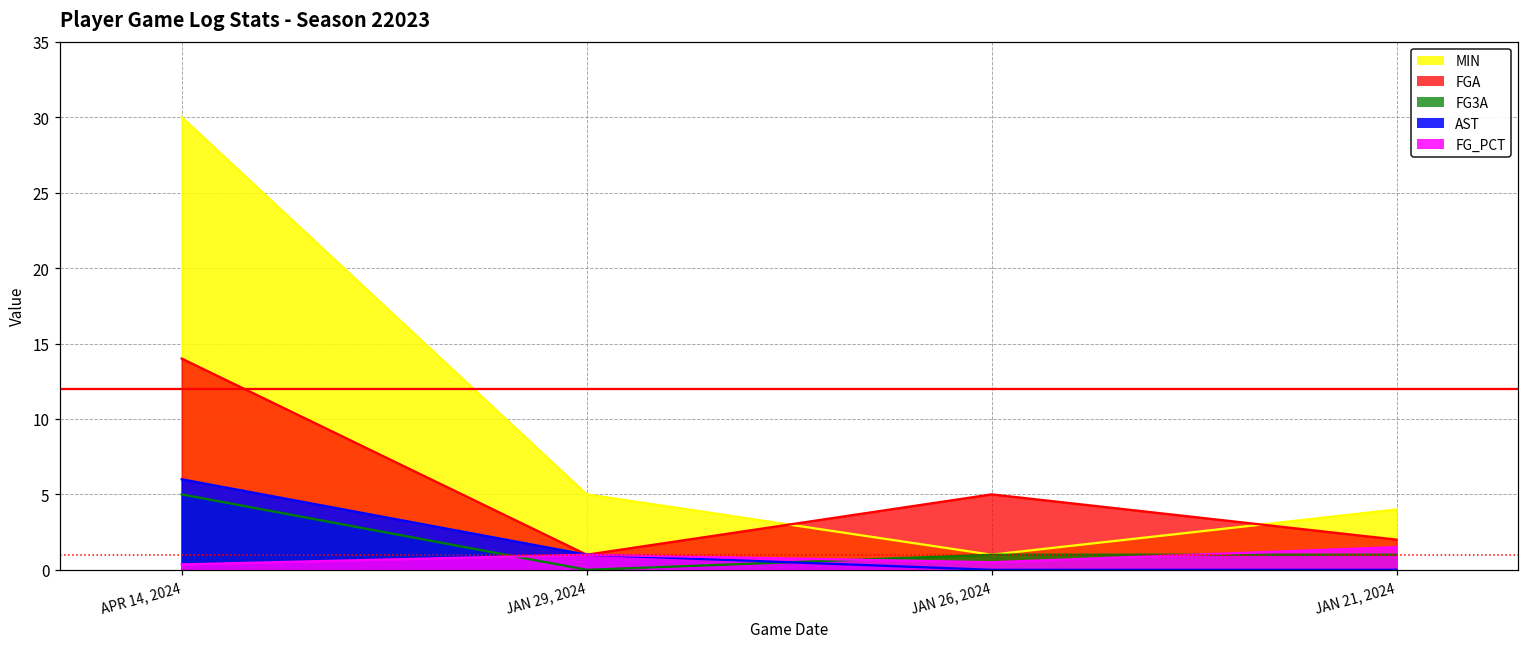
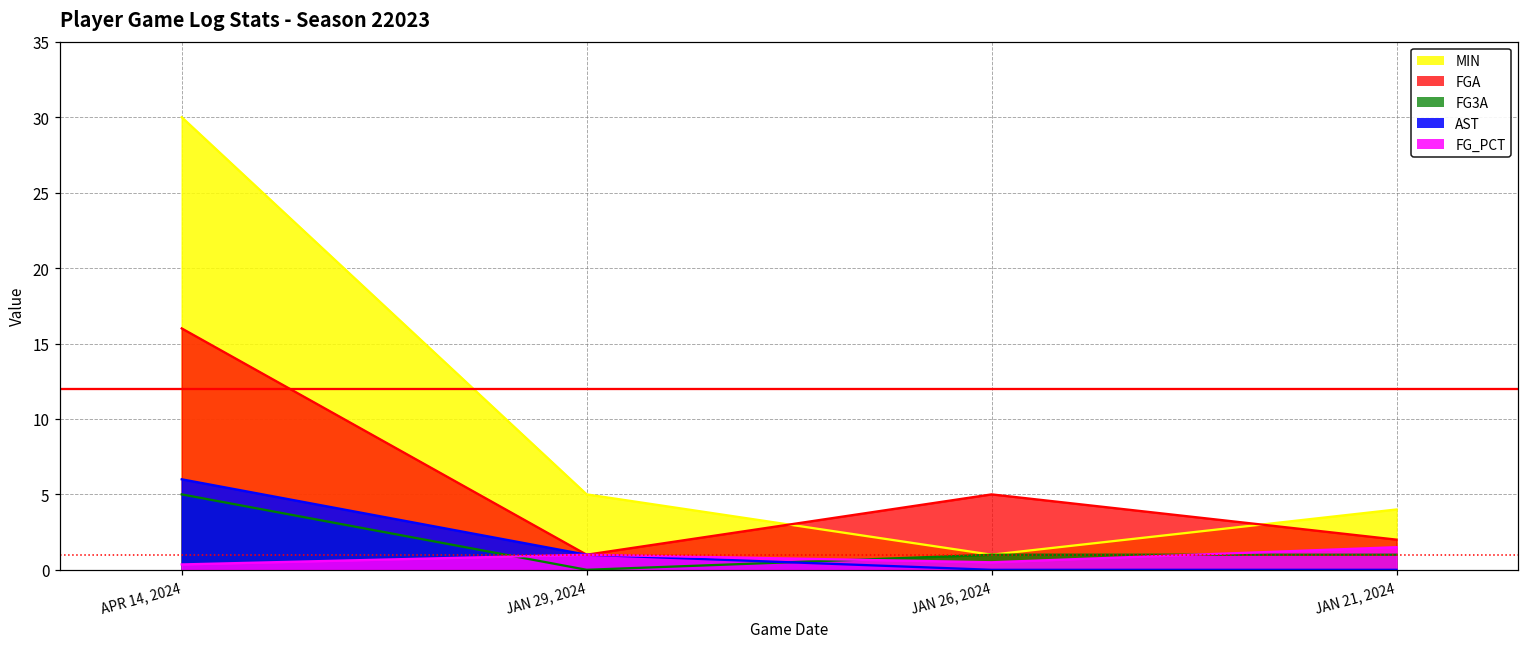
  {
    "MIN": {
      "APR 14, 2024": 30,
      "JAN 29, 2024": 5,
      "JAN 21, 2024": 4
    },
    "FGA": {
-     "APR 14, 2024": 14,
+     "APR 14, 2024": 16,
      "JAN 26, 2024": 5,
      "JAN 21, 2024": 2
    },
    "FG3A": {
      "APR 14, 2024": 5,
      "JAN 29, 2024": 0,
      "JAN 21, 2024": 1
    },
    "AST": {
      "APR 14, 2024": 6,
      "JAN 26, 2024": 0,
      "JAN 21, 2024": 0
    },
    "FG_PCT": {
      "APR 14, 2024": 0.4,
      "JAN 26, 2024": 0.5,
      "JAN 21, 2024": 1.5
    }
  }
